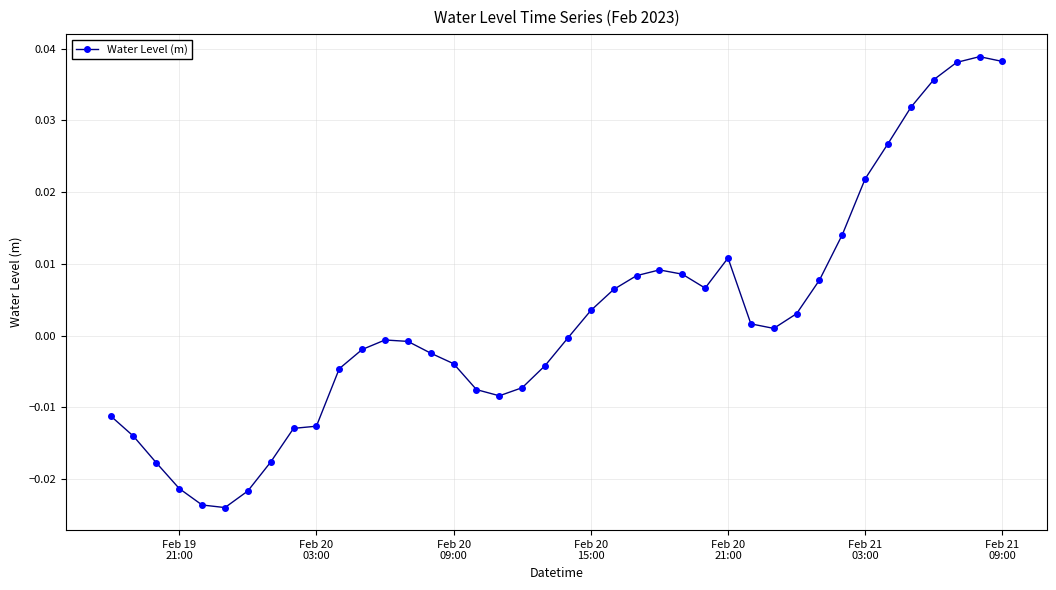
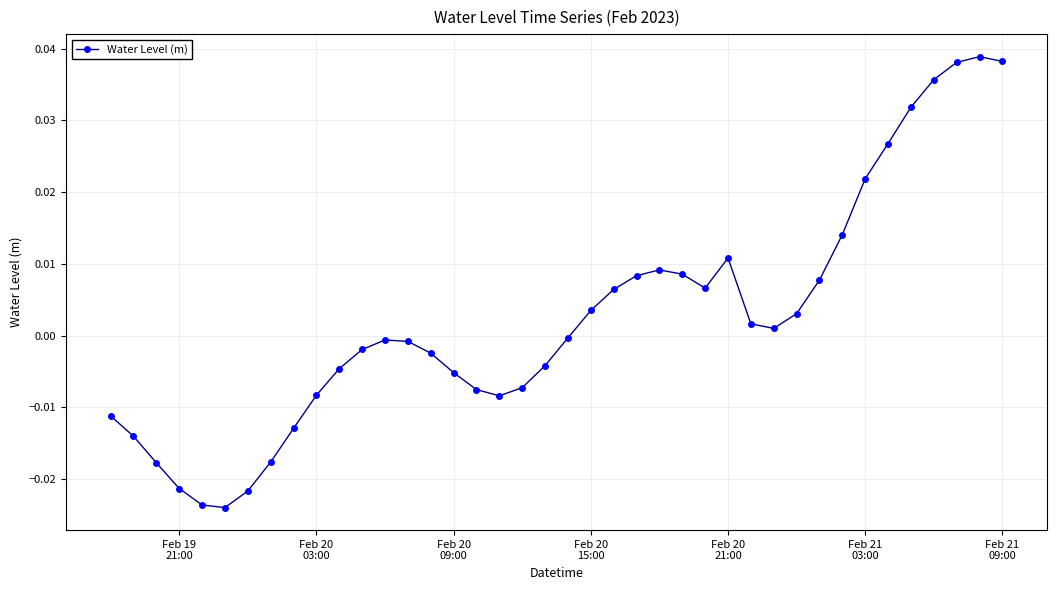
  {
    "Feb 19 21:00": -0.021,
-   "Feb 20 03:00": -0.013,
-   "Feb 20 09:00": -0.004,
+   "Feb 20 03:00": -0.008,
+   "Feb 20 09:00": -0.005,
    "Feb 20 15:00": 0.003,
    "Feb 20 21:00": 0.011,
    "Feb 21 03:00": 0.022,
    "Feb 21 09:00": 0.038
  }
